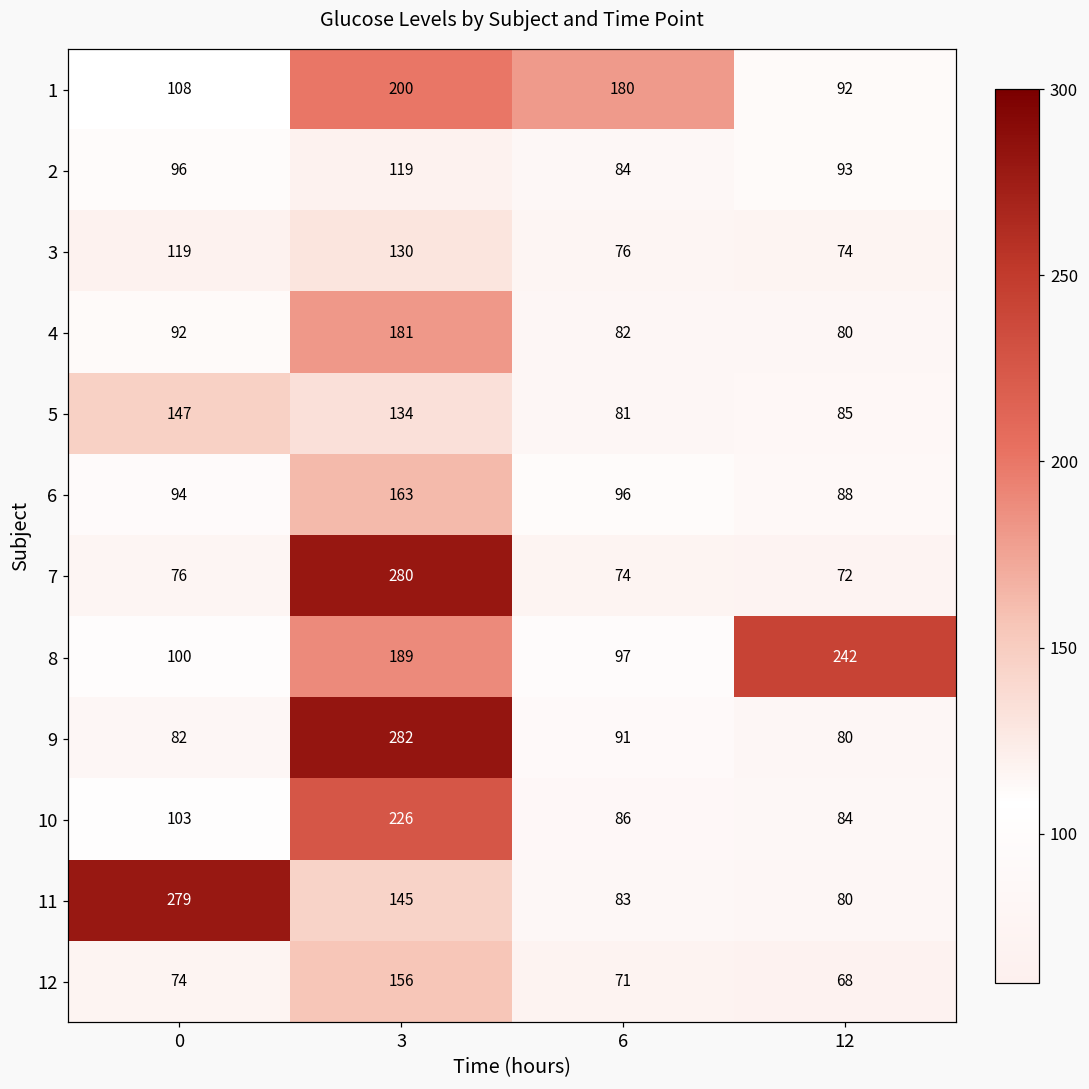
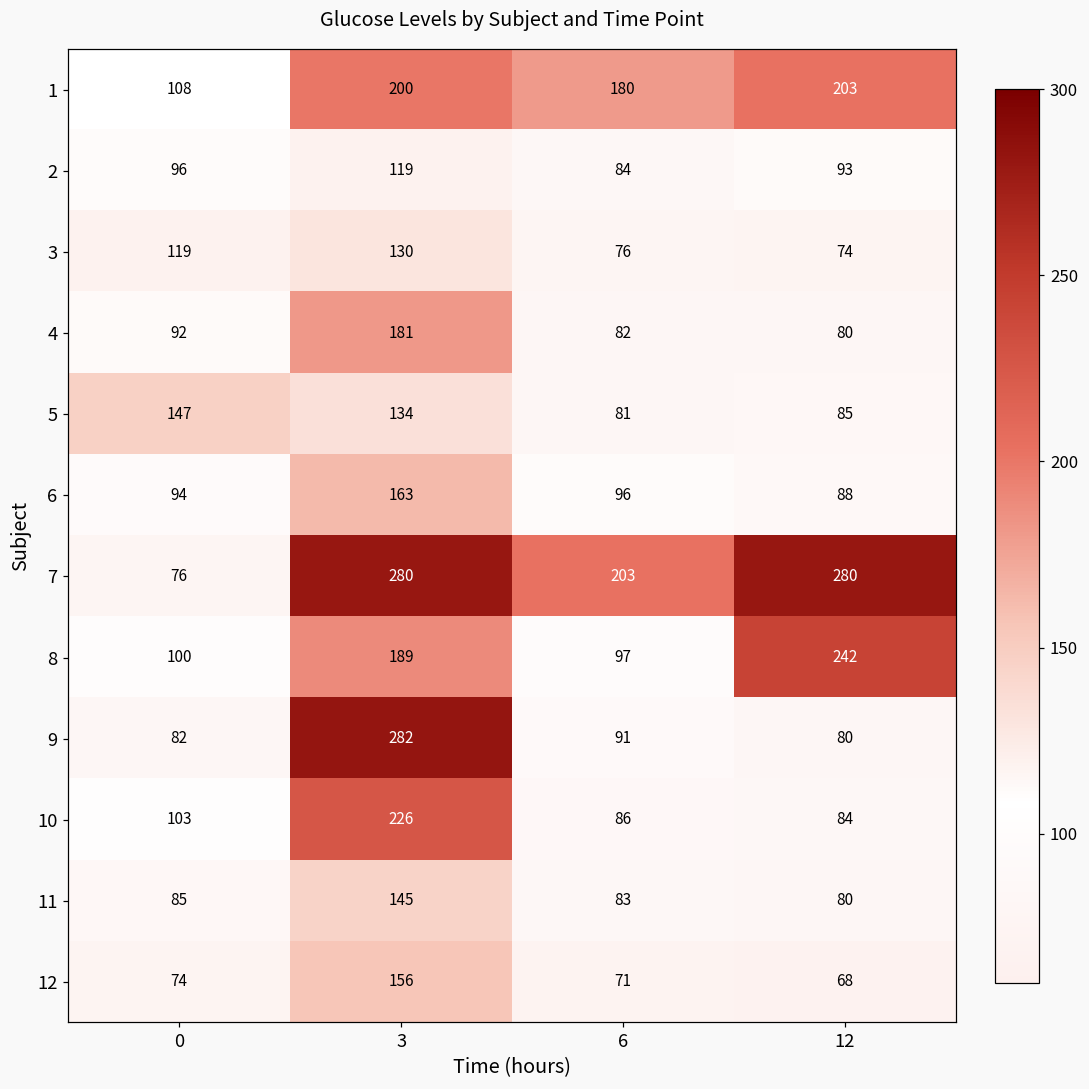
  {
    "1": {
      "0": 108,
      "3": 200,
      "6": 180,
-     "12": 92
+     "12": 203
    },
    "2": {
      "0": 96,
      "3": 119,
      "6": 84,
      "12": 93
    },
    "3": {
      "0": 119,
      "3": 130,
      "6": 76,
      "12": 74
    },
    "4": {
      "0": 92,
      "3": 181,
      "6": 82,
      "12": 80
    },
    "5": {
      "0": 147,
      "3": 134,
      "6": 81,
      "12": 85
    },
    "6": {
      "0": 94,
      "3": 163,
      "6": 96,
      "12": 88
    },
    "7": {
      "0": 76,
      "3": 280,
-     "6": 74,
-     "12": 72
+     "6": 203,
+     "12": 280
    },
    "8": {
      "0": 100,
      "3": 189,
      "6": 97,
      "12": 242
    },
    "9": {
      "0": 82,
      "3": 282,
      "6": 91,
      "12": 80
    },
    "10": {
      "0": 103,
      "3": 226,
      "6": 86,
      "12": 84
    },
    "11": {
-     "0": 279,
+     "0": 85,
      "3": 145,
      "6": 83,
      "12": 80
    },
    "12": {
      "0": 74,
      "3": 156,
      "6": 71,
      "12": 68
    }
  }
